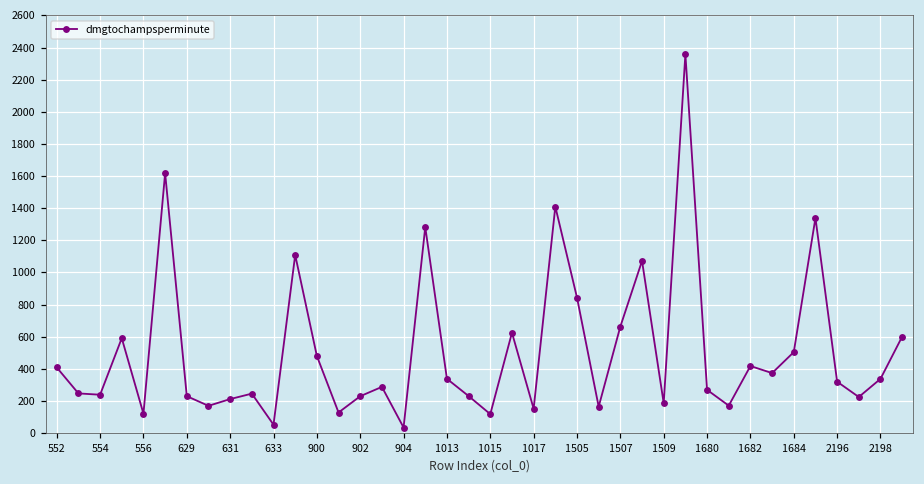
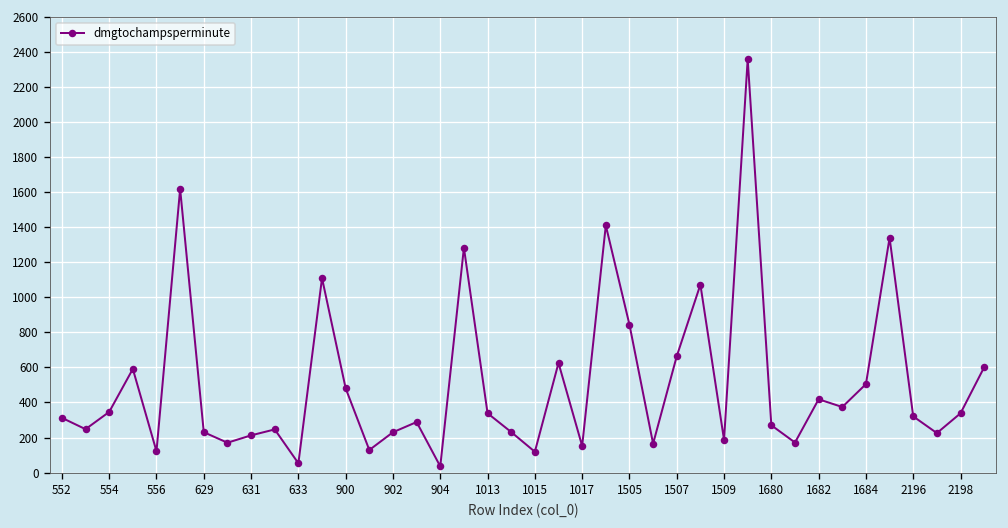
  {
-   "552": 410,
-   "554": 240,
+   "552": 310,
+   "554": 350,
    "556": 120,
    "629": 230,
    "631": 210,
    "633": 50,
    "900": 480,
    "902": 230,
    "904": 40,
    "1013": 340,
    "1015": 120,
    "1017": 150,
    "1505": 840,
    "1507": 660,
    "1509": 190,
    "1680": 270,
    "1682": 420,
    "1684": 500,
    "2196": 320,
    "2198": 340
  }
